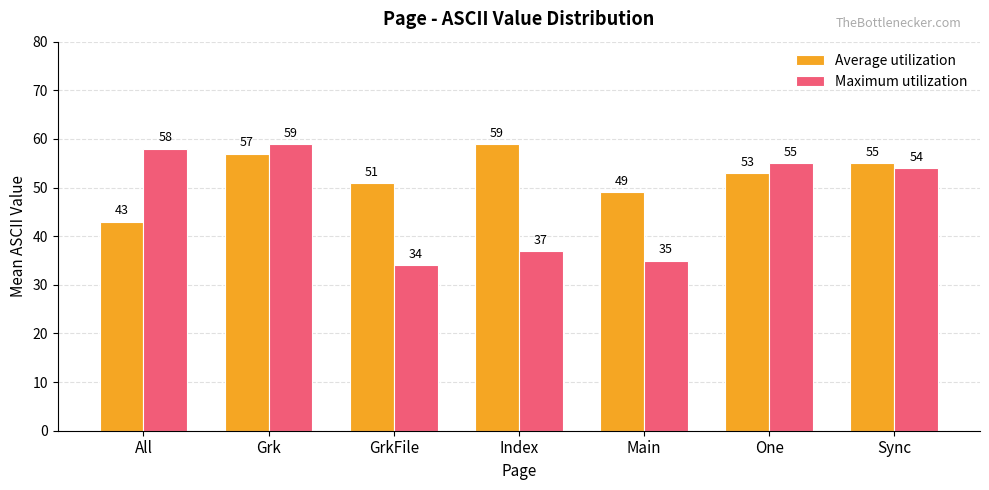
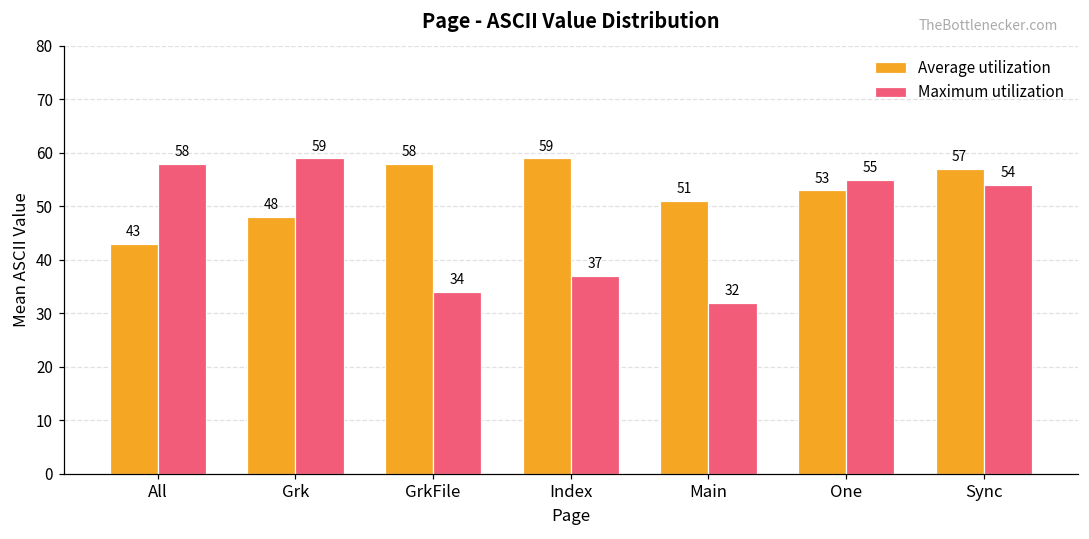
  {
    "Average utilization": {
      "All": 43,
-     "Grk": 57,
-     "GrkFile": 51,
+     "Grk": 48,
+     "GrkFile": 58,
      "Index": 59,
-     "Main": 49,
+     "Main": 51,
      "One": 53,
-     "Sync": 55
+     "Sync": 57
    },
    "Maximum utilization": {
      "All": 58,
      "Grk": 59,
      "GrkFile": 34,
      "Index": 37,
-     "Main": 35,
+     "Main": 32,
      "One": 55,
      "Sync": 54
    }
  }
